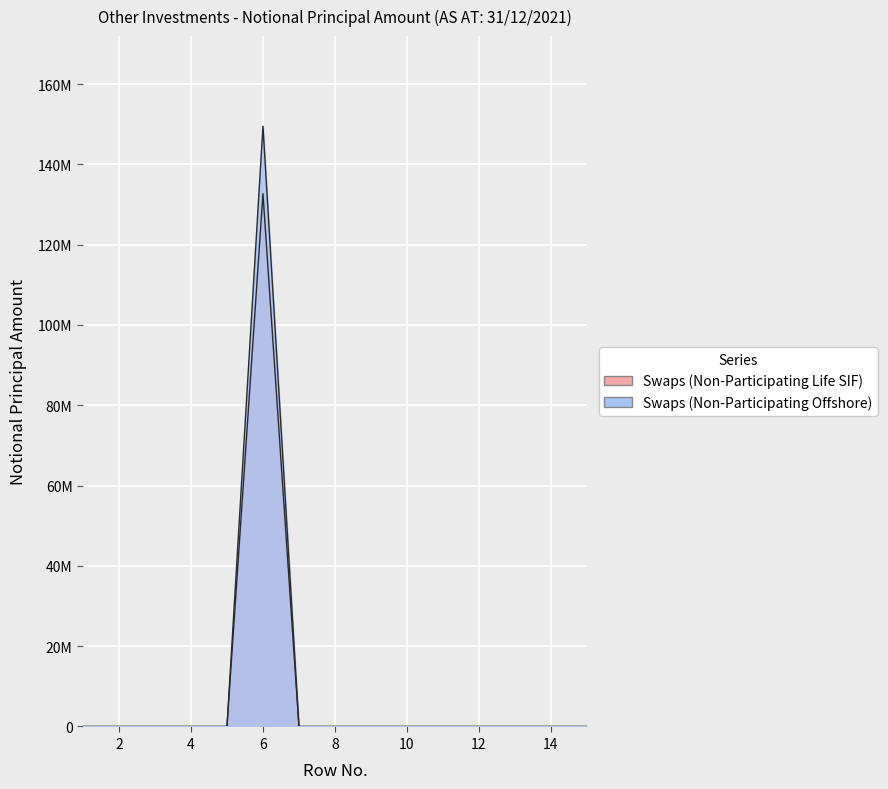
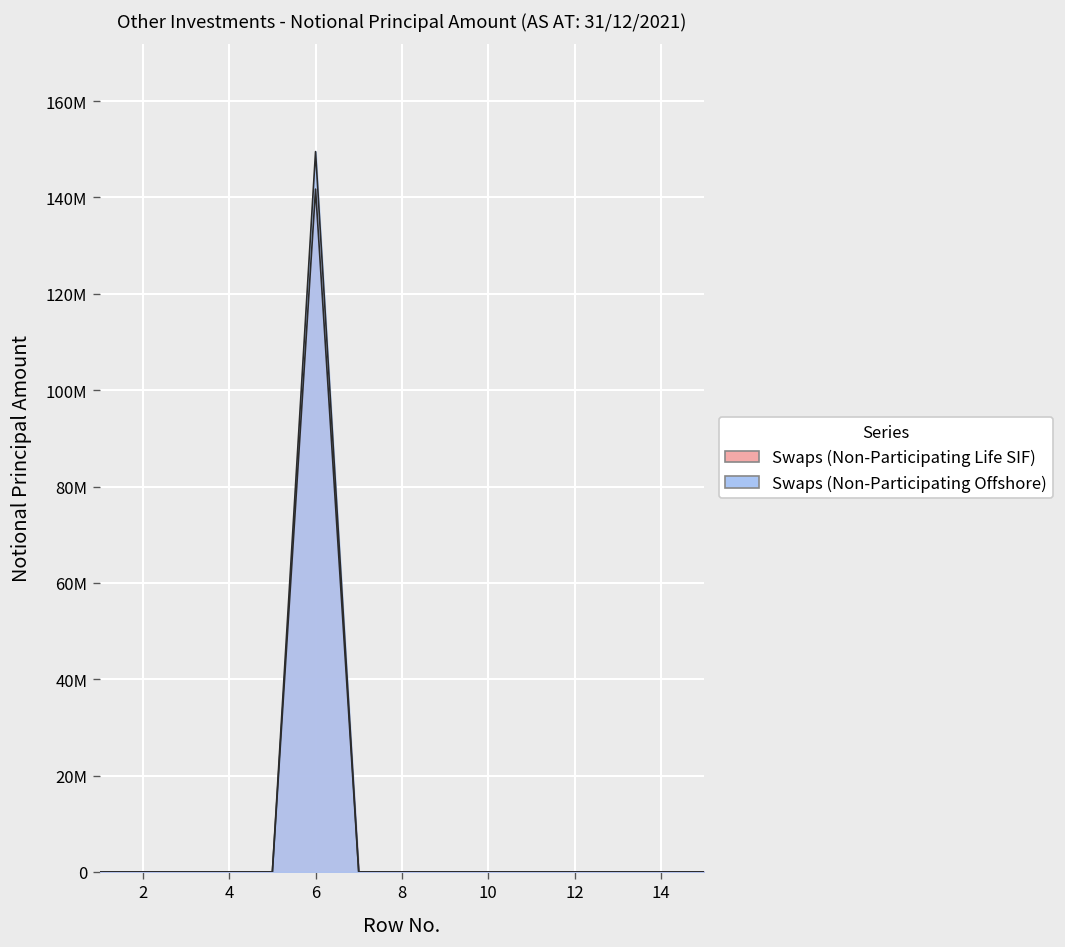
  {
    "Swaps (Non-Participating Life SIF)": {
-     "6": 133000000
+     "6": 142000000
    },
    "Swaps (Non-Participating Offshore)": {
      "6": 150000000
    }
  }
